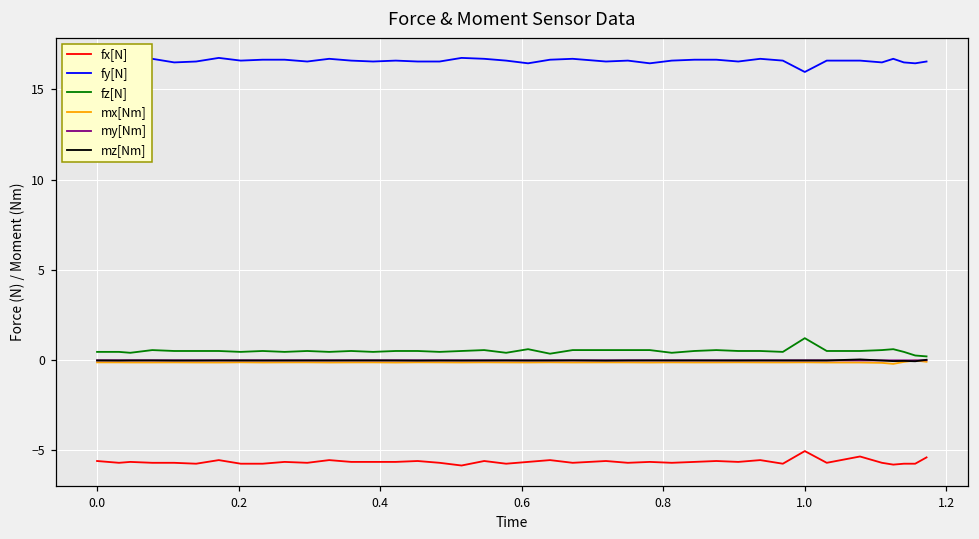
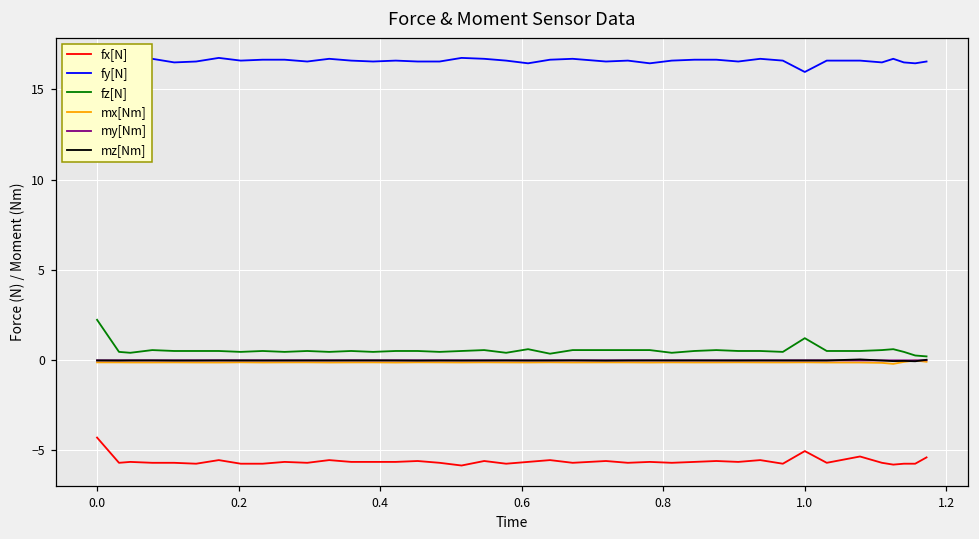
  {
    "fx[N]": {
-     "0.0": -5.6,
+     "0.0": -4.3,
      "1.0": -5.1
    },
    "fy[N]": {
      "1.0": 16.0
    },
    "fz[N]": {
-     "0.0": 0.5,
+     "0.0": 2.2,
      "1.0": 1.2
    }
  }
